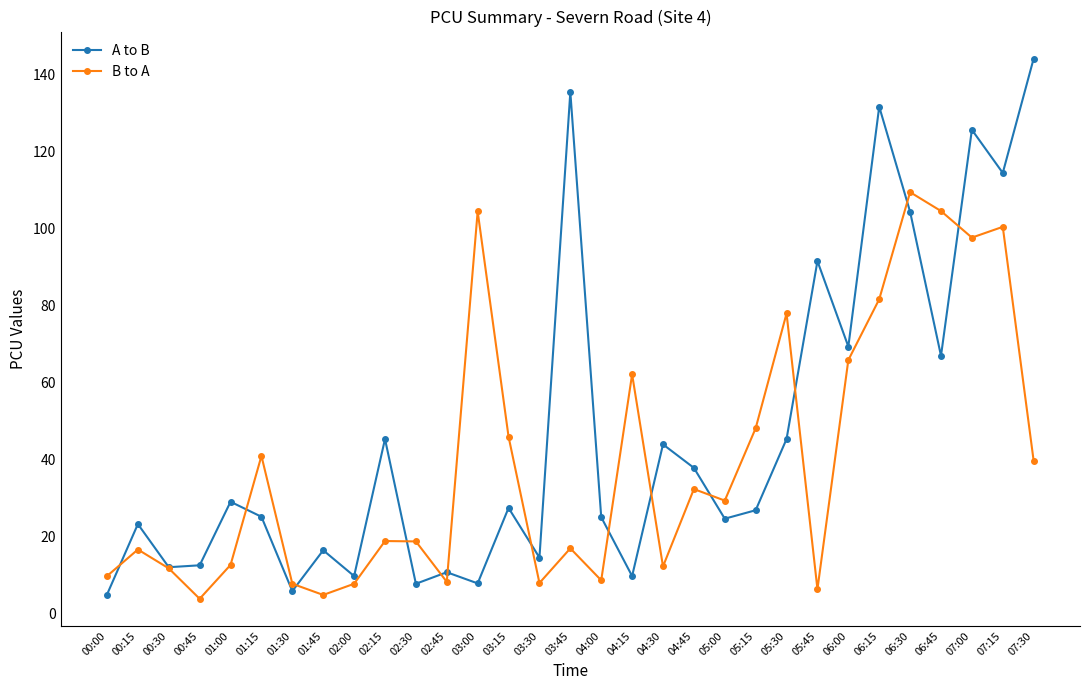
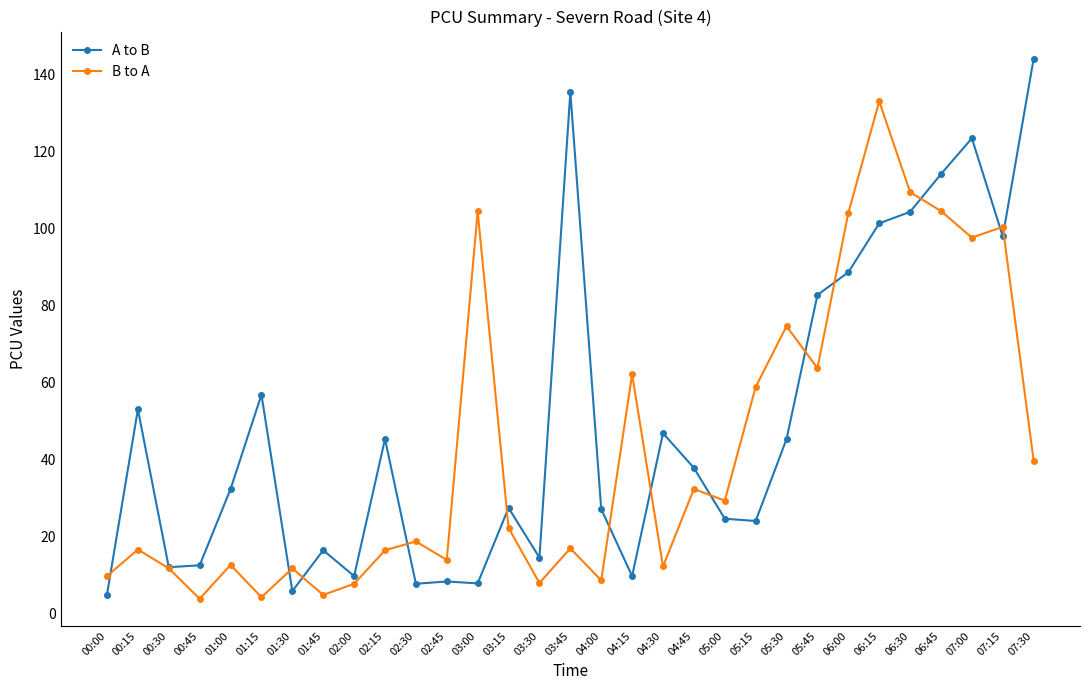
  {
    "A to B": {
      "00:00": 5,
-     "00:15": 23,
+     "00:15": 53,
      "00:45": 13,
-     "01:00": 29,
-     "01:15": 25,
+     "01:00": 32,
+     "01:15": 57,
      "01:30": 6,
      "01:45": 17,
      "02:00": 10,
      "02:15": 45,
      "02:30": 8,
-     "02:45": 11,
+     "02:45": 8,
      "03:00": 8,
      "03:15": 28,
      "03:30": 15,
      "03:45": 136,
-     "04:00": 25,
+     "04:00": 27,
      "04:15": 10,
-     "04:30": 44,
+     "04:30": 47,
      "04:45": 38,
      "05:00": 25,
-     "05:15": 27,
+     "05:15": 24,
      "05:30": 45,
-     "05:45": 92,
-     "06:00": 69,
-     "06:15": 132,
+     "05:45": 83,
+     "06:00": 89,
+     "06:15": 101,
      "06:30": 104,
-     "06:45": 67,
-     "07:00": 126,
-     "07:15": 115,
+     "06:45": 114,
+     "07:00": 124,
+     "07:15": 98,
      "07:30": 144
    },
    "B to A": {
      "00:00": 10,
      "00:15": 17,
      "00:45": 4,
      "01:00": 13,
-     "01:15": 41,
-     "01:30": 8,
+     "01:15": 4,
+     "01:30": 12,
      "01:45": 5,
      "02:00": 8,
-     "02:15": 19,
+     "02:15": 17,
      "02:30": 19,
-     "02:45": 8,
+     "02:45": 14,
      "03:00": 105,
-     "03:15": 46,
+     "03:15": 22,
      "03:30": 8,
      "03:45": 17,
      "04:00": 9,
      "04:15": 62,
      "04:30": 12,
      "04:45": 32,
      "05:00": 29,
-     "05:15": 48,
-     "05:30": 78,
-     "05:45": 6,
-     "06:00": 66,
-     "06:15": 82,
+     "05:15": 59,
+     "05:30": 75,
+     "05:45": 64,
+     "06:00": 104,
+     "06:15": 133,
      "06:30": 110,
      "06:45": 105,
      "07:00": 98,
      "07:15": 101,
      "07:30": 40
    }
  }
